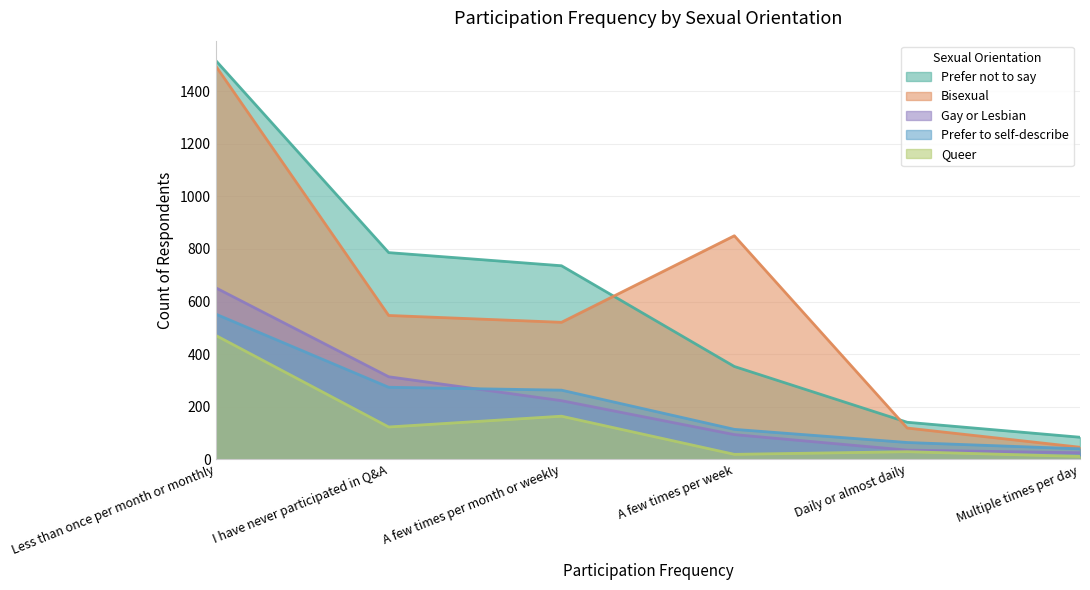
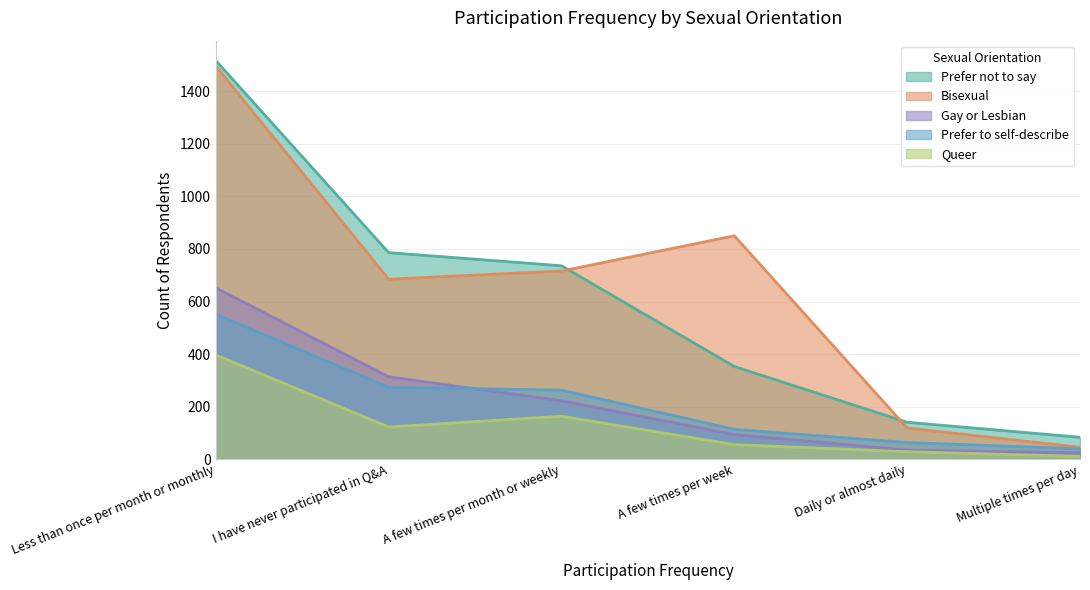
  {
    "Bisexual": {
      "Less than once per month or monthly": 1500,
-     "I have never participated in Q&A": 550,
-     "A few times per month or weekly": 520,
+     "I have never participated in Q&A": 690,
+     "A few times per month or weekly": 720,
      "A few times per week": 850,
      "Daily or almost daily": 120
    },
    "Queer": {
-     "Less than once per month or monthly": 470,
+     "Less than once per month or monthly": 400,
      "I have never participated in Q&A": 120,
      "A few times per month or weekly": 160,
-     "A few times per week": 20,
+     "A few times per week": 60,
      "Multiple times per day": 10
    }
  }
